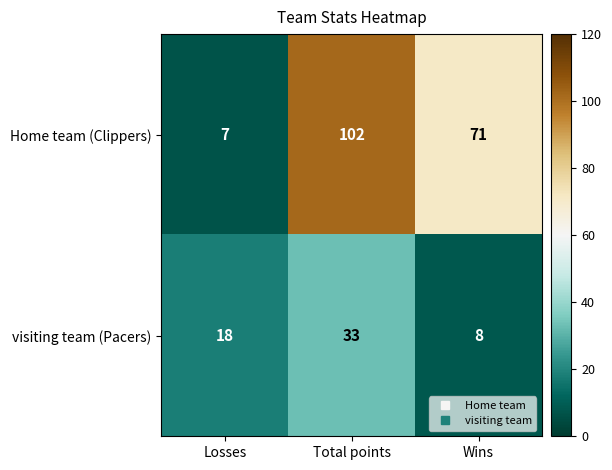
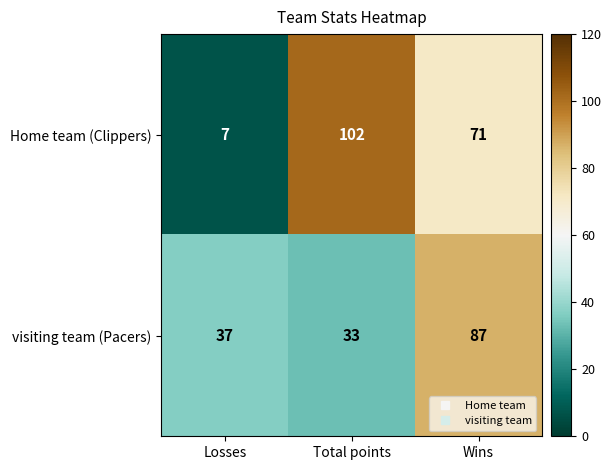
  {
    "Home team (Clippers)": {
      "Losses": 7,
      "Total points": 102,
      "Wins": 71
    },
    "visiting team (Pacers)": {
-     "Losses": 18,
+     "Losses": 37,
      "Total points": 33,
-     "Wins": 8
+     "Wins": 87
    }
  }
